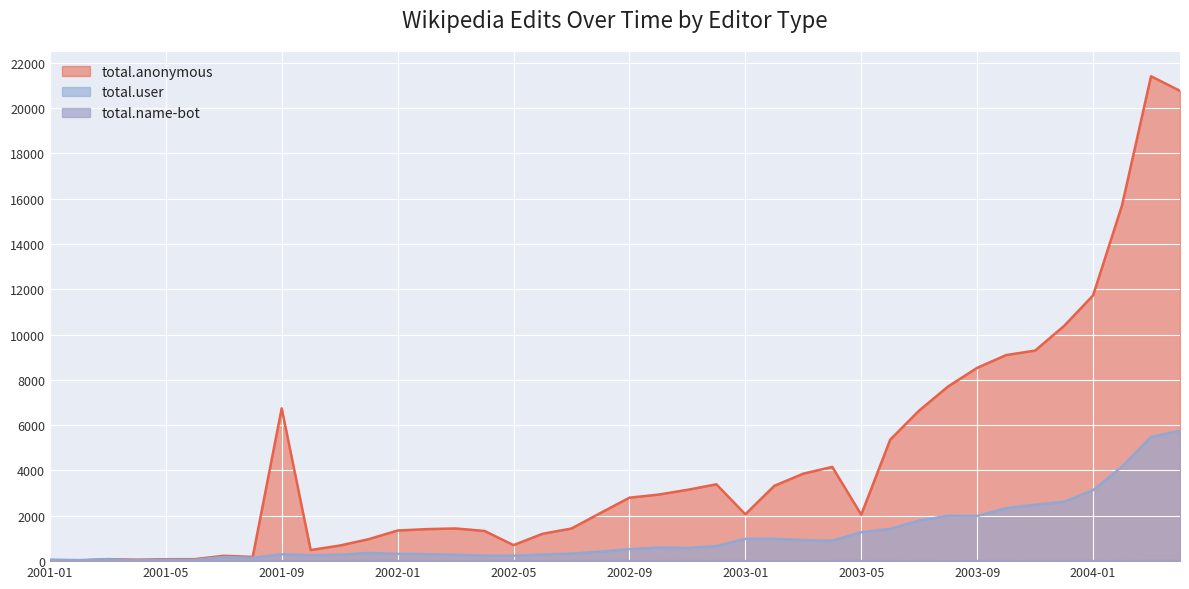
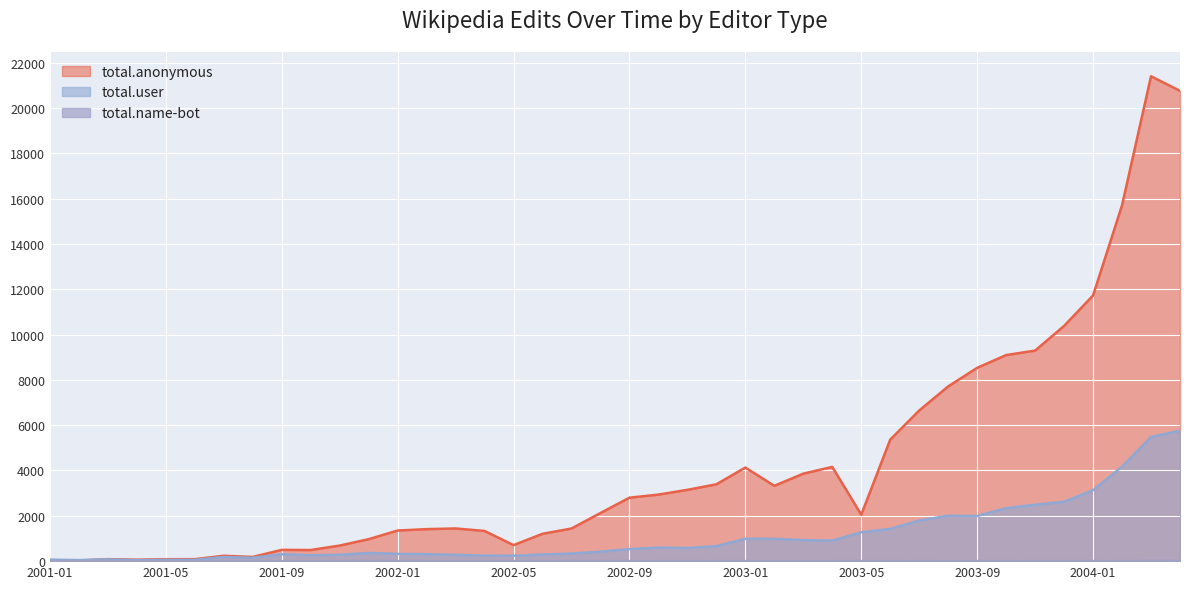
  {
    "total.anonymous": {
-     "2001-09": 6700,
+     "2001-09": 500,
      "2002-01": 1400,
      "2002-05": 700,
      "2002-09": 2800,
-     "2003-01": 2100,
+     "2003-01": 4100,
      "2003-05": 2000,
      "2003-09": 8500,
      "2004-01": 11700
    }
  }
